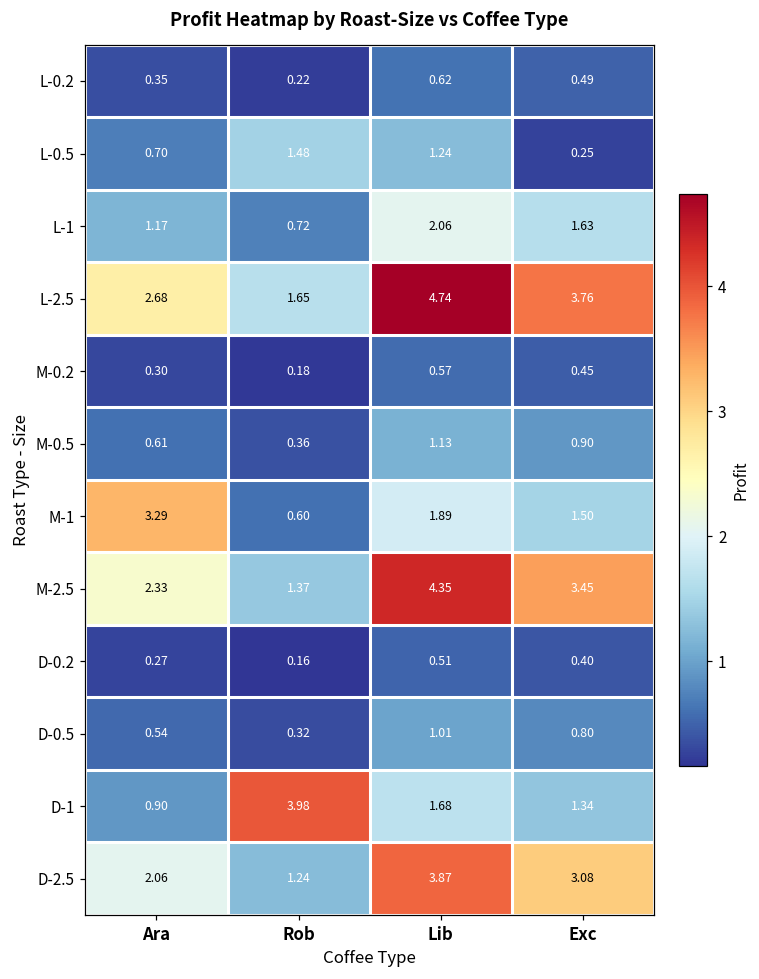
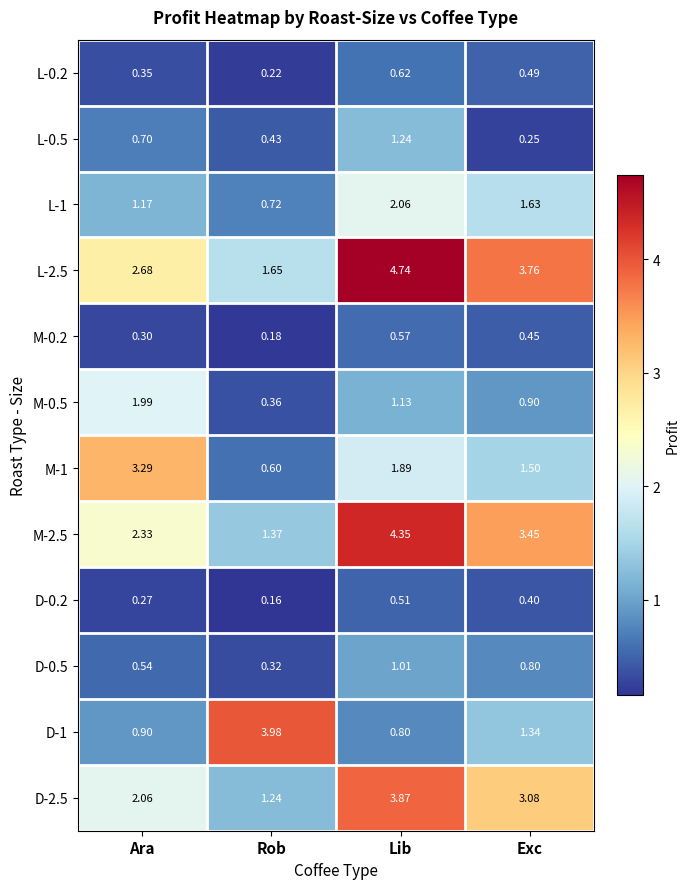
  {
    "L-0.2": {
      "Ara": 0.35,
      "Rob": 0.22,
      "Lib": 0.62,
      "Exc": 0.49
    },
    "L-0.5": {
      "Ara": 0.70,
-     "Rob": 1.48,
+     "Rob": 0.43,
      "Lib": 1.24,
      "Exc": 0.25
    },
    "L-1": {
      "Ara": 1.17,
      "Rob": 0.72,
      "Lib": 2.06,
      "Exc": 1.63
    },
    "L-2.5": {
      "Ara": 2.68,
      "Rob": 1.65,
      "Lib": 4.74,
      "Exc": 3.76
    },
    "M-0.2": {
      "Ara": 0.30,
      "Rob": 0.18,
      "Lib": 0.57,
      "Exc": 0.45
    },
    "M-0.5": {
-     "Ara": 0.61,
+     "Ara": 1.99,
      "Rob": 0.36,
      "Lib": 1.13,
      "Exc": 0.90
    },
    "M-1": {
      "Ara": 3.29,
      "Rob": 0.60,
      "Lib": 1.89,
      "Exc": 1.50
    },
    "M-2.5": {
      "Ara": 2.33,
      "Rob": 1.37,
      "Lib": 4.35,
      "Exc": 3.45
    },
    "D-0.2": {
      "Ara": 0.27,
      "Rob": 0.16,
      "Lib": 0.51,
      "Exc": 0.40
    },
    "D-0.5": {
      "Ara": 0.54,
      "Rob": 0.32,
      "Lib": 1.01,
      "Exc": 0.80
    },
    "D-1": {
      "Ara": 0.90,
      "Rob": 3.98,
-     "Lib": 1.68,
+     "Lib": 0.80,
      "Exc": 1.34
    },
    "D-2.5": {
      "Ara": 2.06,
      "Rob": 1.24,
      "Lib": 3.87,
      "Exc": 3.08
    }
  }
